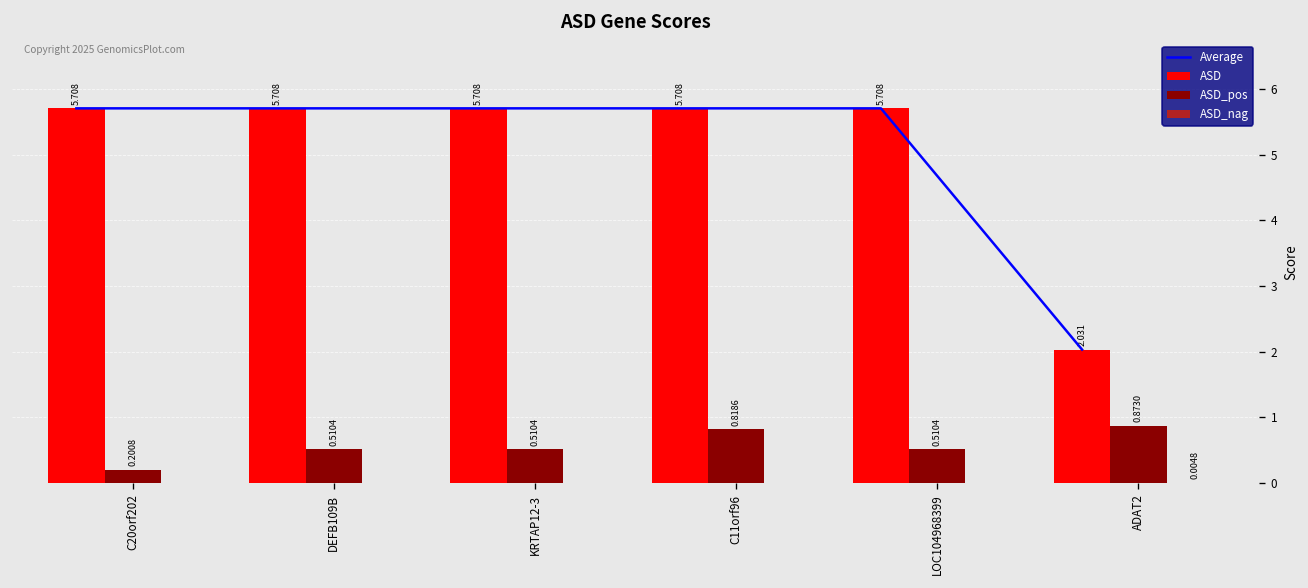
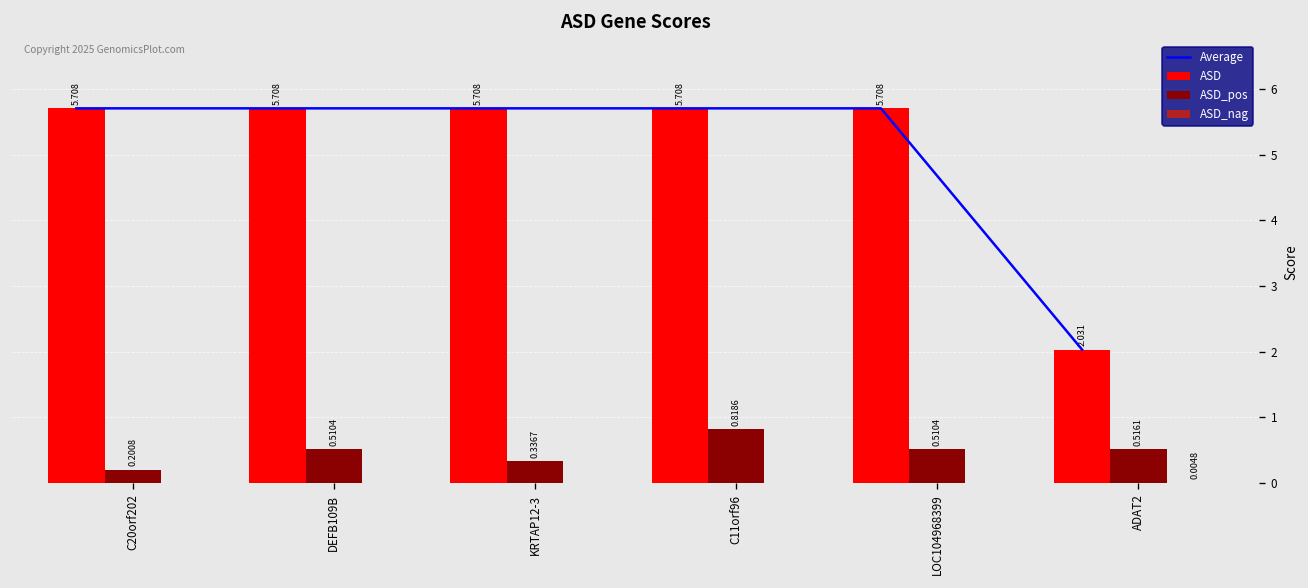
  {
    "ASD": {
      "C20orf202": 5.708,
      "DEFB109B": 5.708,
      "KRTAP12-3": 5.708,
      "C11orf96": 5.708,
      "LOC104968399": 5.708,
      "ADAT2": 2.031
    },
    "ASD_pos": {
      "C20orf202": 0.2008,
      "DEFB109B": 0.5104,
-     "KRTAP12-3": 0.5104,
+     "KRTAP12-3": 0.3367,
      "C11orf96": 0.8186,
      "LOC104968399": 0.5104,
-     "ADAT2": 0.8730
+     "ADAT2": 0.5161
    },
    "ASD_nag": {
      "ADAT2": 0.0048
    }
  }
